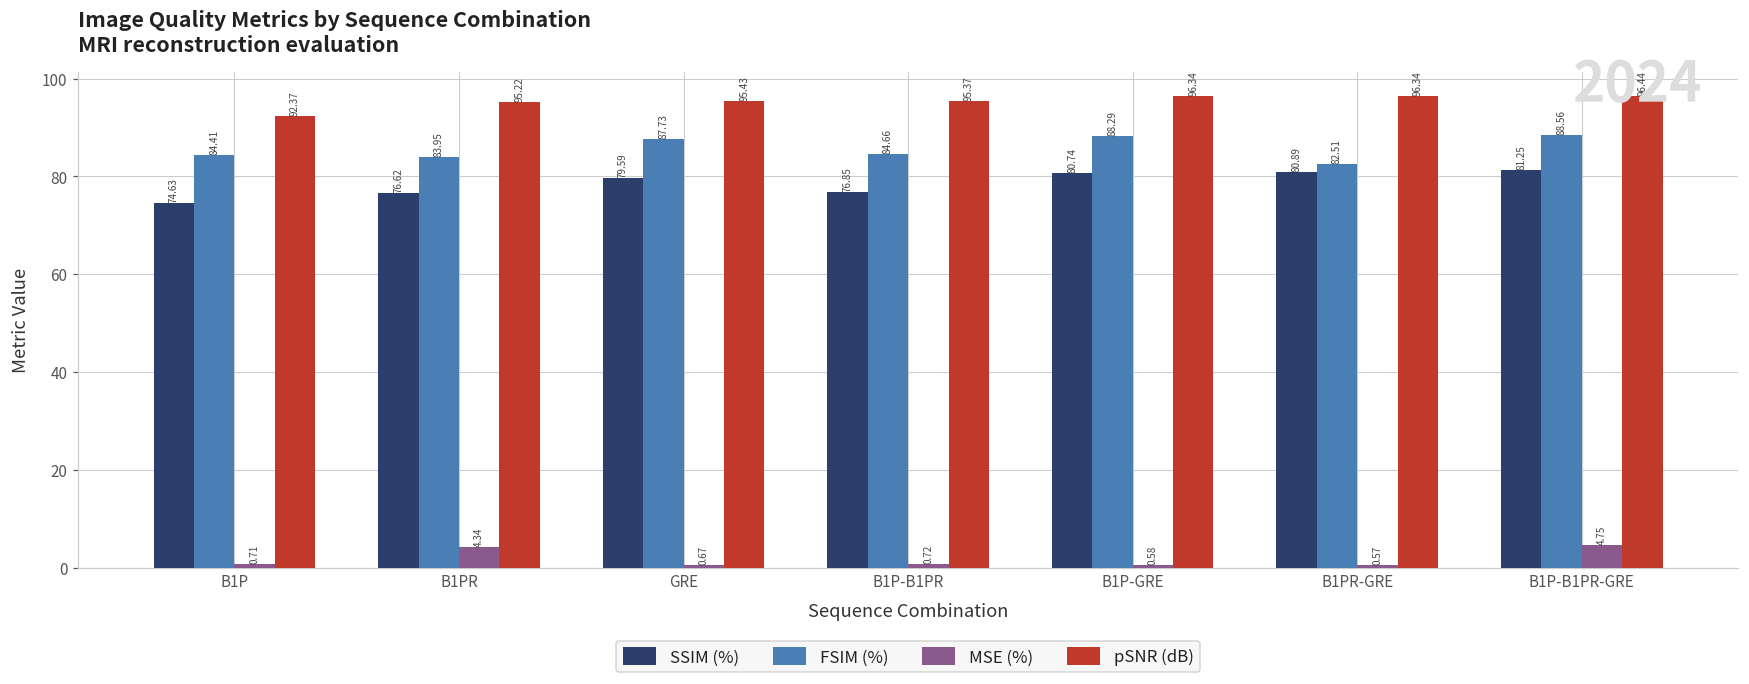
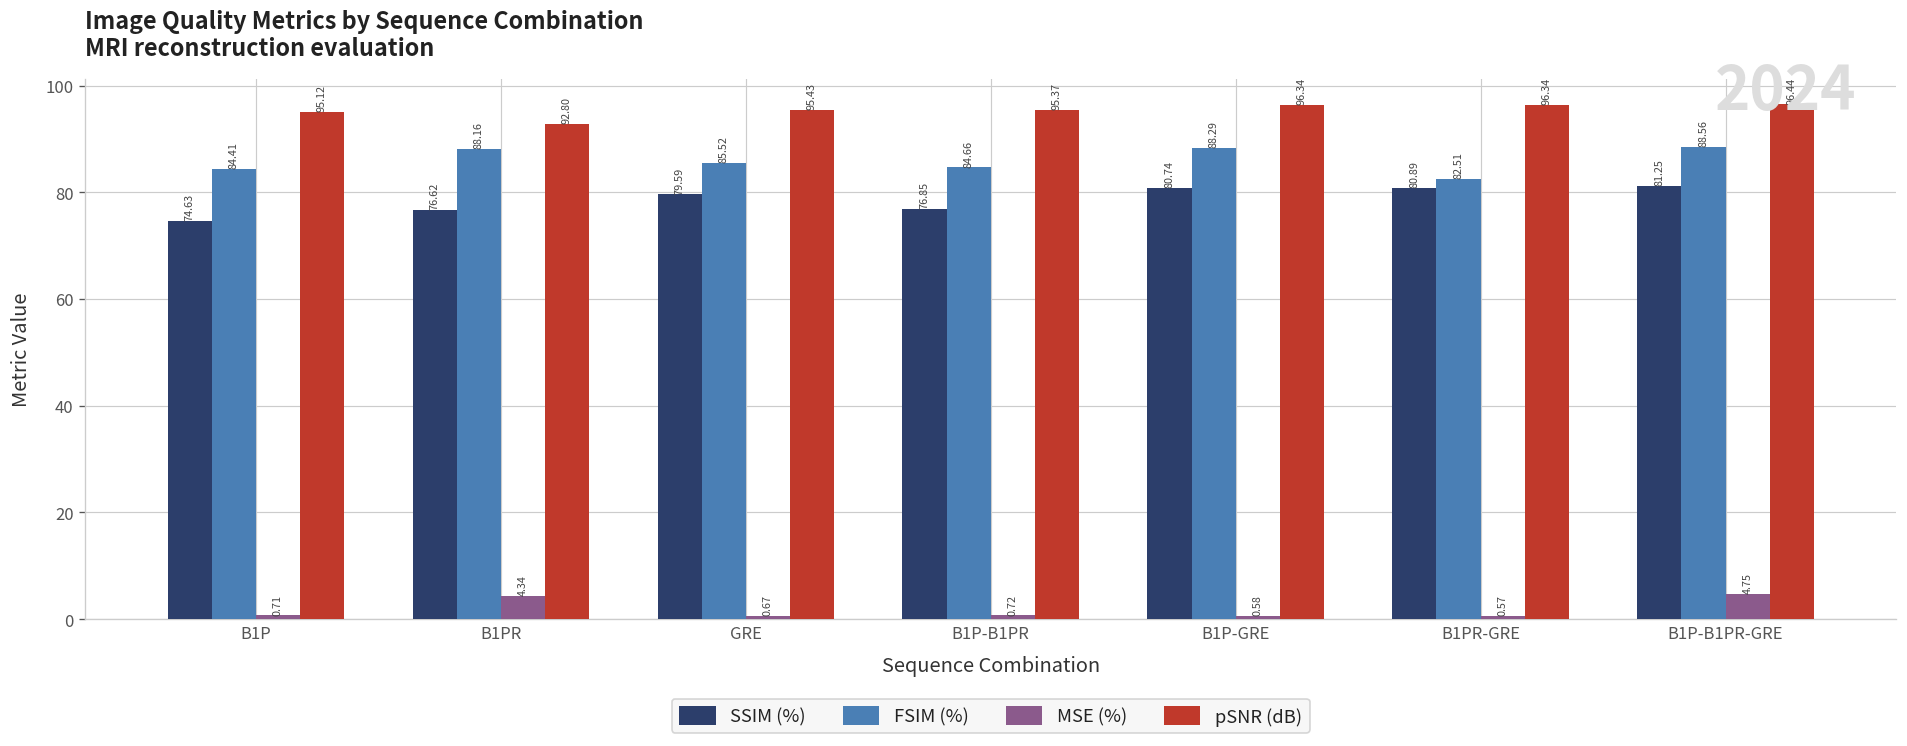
  {
    "SSIM (%)": {
      "B1P": 74.63,
      "B1PR": 76.62,
      "GRE": 79.59,
      "B1P-B1PR": 76.85,
      "B1P-GRE": 80.74,
      "B1PR-GRE": 80.89,
      "B1P-B1PR-GRE": 81.25
    },
    "FSIM (%)": {
      "B1P": 84.41,
-     "B1PR": 83.95,
-     "GRE": 87.73,
+     "B1PR": 88.16,
+     "GRE": 85.52,
      "B1P-B1PR": 84.66,
      "B1P-GRE": 88.29,
      "B1PR-GRE": 82.51,
      "B1P-B1PR-GRE": 88.56
    },
    "MSE (%)": {
      "B1P": 0.71,
      "B1PR": 4.34,
      "GRE": 0.67,
      "B1P-B1PR": 0.72,
      "B1P-GRE": 0.58,
      "B1PR-GRE": 0.57,
      "B1P-B1PR-GRE": 4.75
    },
    "pSNR (dB)": {
-     "B1P": 92.37,
-     "B1PR": 95.22,
+     "B1P": 95.12,
+     "B1PR": 92.80,
      "GRE": 95.43,
      "B1P-B1PR": 95.37,
      "B1P-GRE": 96.34,
      "B1PR-GRE": 96.34,
      "B1P-B1PR-GRE": 96.44
    }
  }
